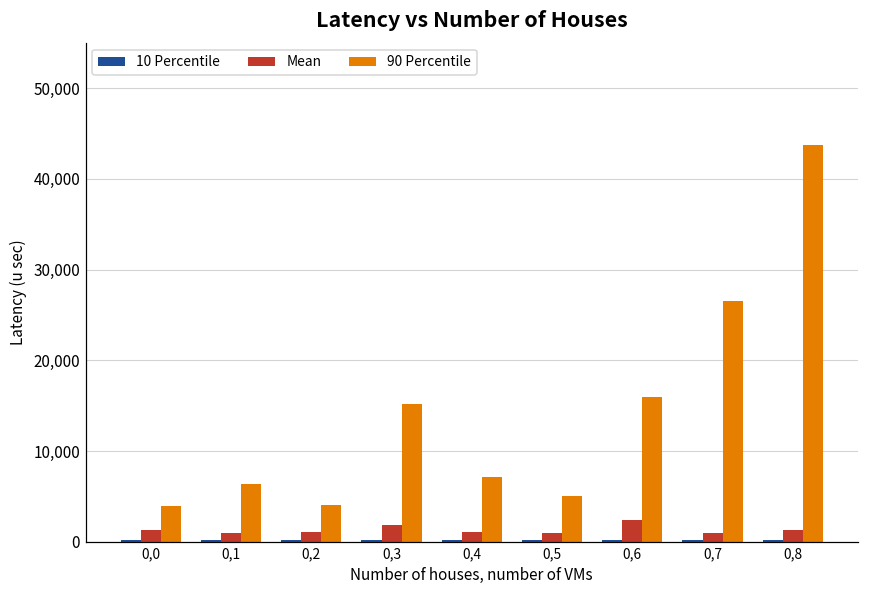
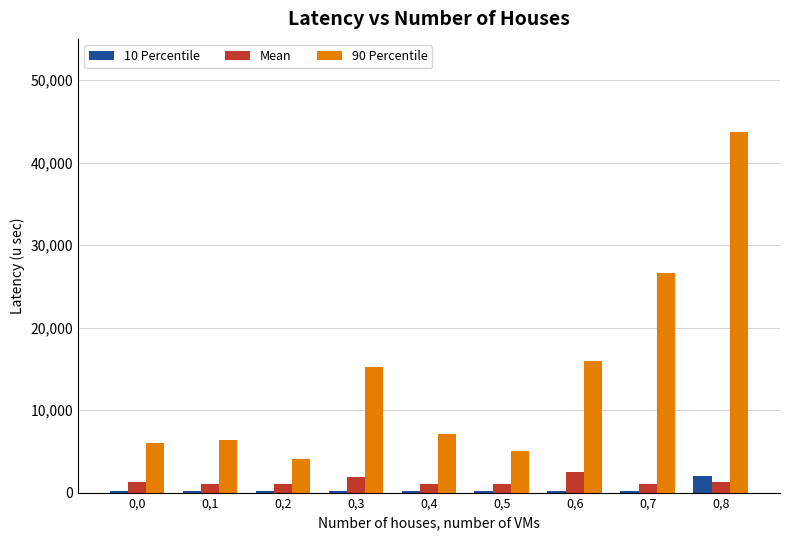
  {
    "10 Percentile": {
-     "0,8": "0"
+     "0,8": "2,000"
    },
    "Mean": {
      "0,0": "1,000",
      "0,1": "1,000",
      "0,2": "1,000",
      "0,3": "2,000",
      "0,4": "1,000",
      "0,5": "1,000",
      "0,6": "2,000",
      "0,7": "1,000",
      "0,8": "1,000"
    },
    "90 Percentile": {
-     "0,0": "4,000",
+     "0,0": "6,000",
      "0,1": "6,000",
      "0,2": "4,000",
      "0,3": "15,000",
      "0,4": "7,000",
      "0,5": "5,000",
      "0,6": "16,000",
      "0,7": "27,000",
      "0,8": "44,000"
    }
  }
